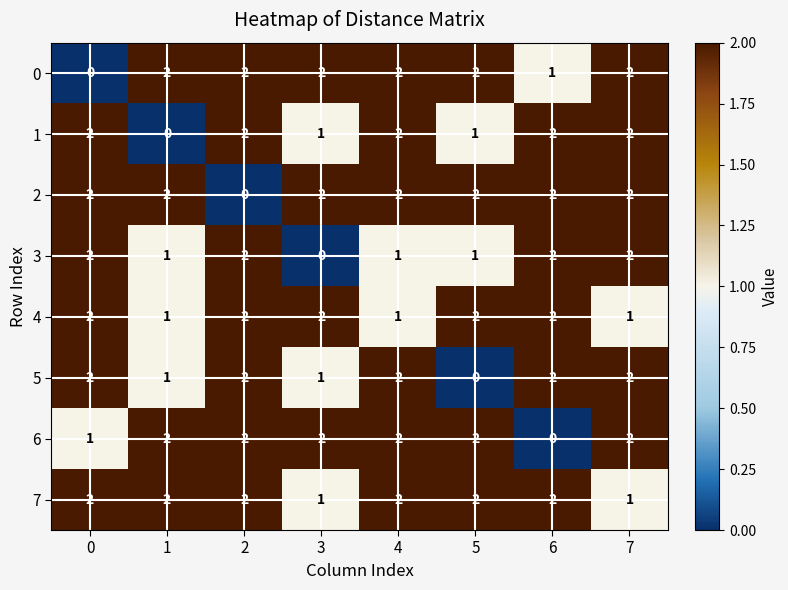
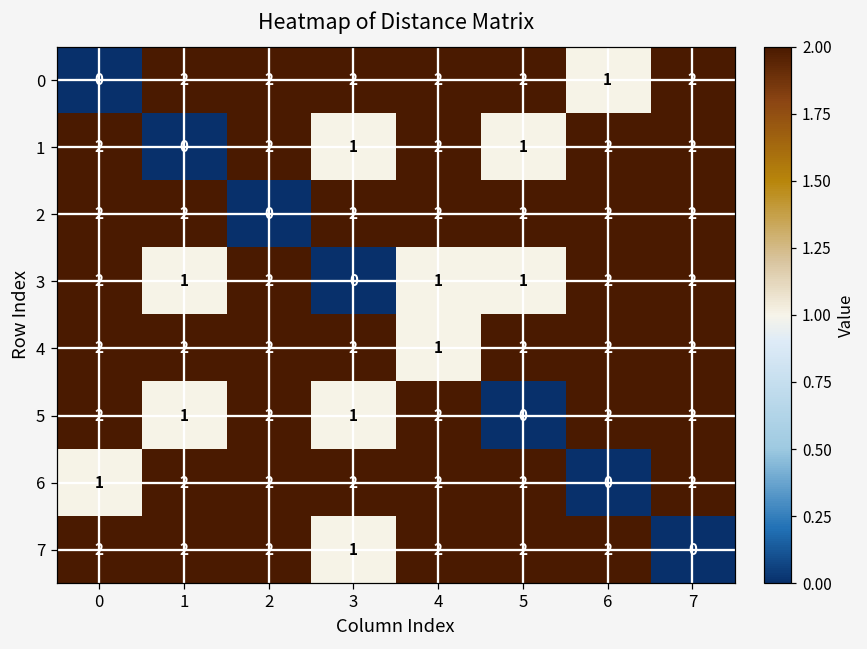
  {
    "0": {
      "0": 0,
      "1": 2,
      "2": 2,
      "3": 2,
      "4": 2,
      "5": 2,
      "6": 1,
      "7": 2
    },
    "1": {
      "0": 2,
      "1": 0,
      "2": 2,
      "3": 1,
      "4": 2,
      "5": 1,
      "6": 2,
      "7": 2
    },
    "2": {
      "0": 2,
      "1": 2,
      "2": 0,
      "3": 2,
      "4": 2,
      "5": 2,
      "6": 2,
      "7": 2
    },
    "3": {
      "0": 2,
      "1": 1,
      "2": 2,
      "3": 0,
      "4": 1,
      "5": 1,
      "6": 2,
      "7": 2
    },
    "4": {
      "0": 2,
-     "1": 1,
+     "1": 2,
      "2": 2,
      "3": 2,
      "4": 1,
      "5": 2,
      "6": 2,
-     "7": 1
+     "7": 2
    },
    "5": {
      "0": 2,
      "1": 1,
      "2": 2,
      "3": 1,
      "4": 2,
      "5": 0,
      "6": 2,
      "7": 2
    },
    "6": {
      "0": 1,
      "1": 2,
      "2": 2,
      "3": 2,
      "4": 2,
      "5": 2,
      "6": 0,
      "7": 2
    },
    "7": {
      "0": 2,
      "1": 2,
      "2": 2,
      "3": 1,
      "4": 2,
      "5": 2,
      "6": 2,
-     "7": 1
+     "7": 0
    }
  }
